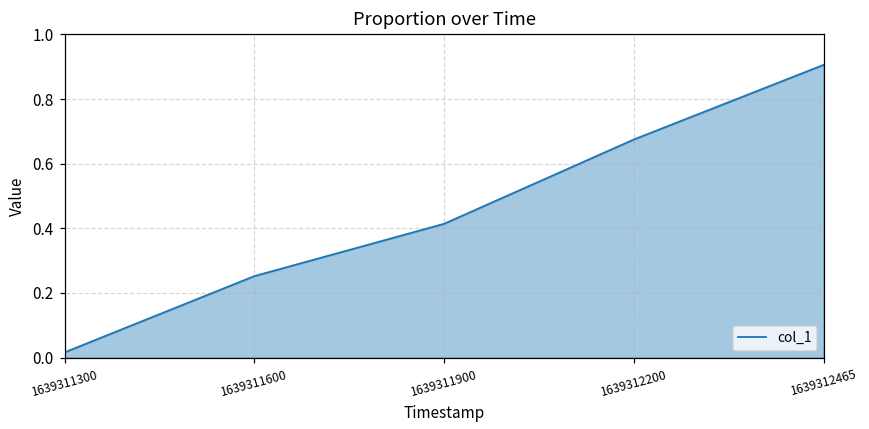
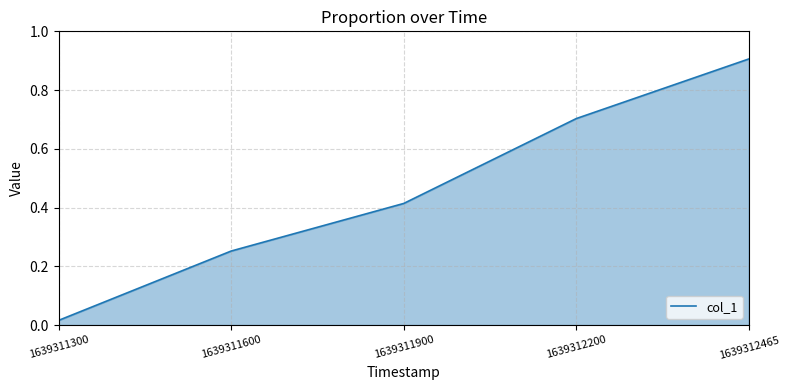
  {
    "1639311300": 0.02,
    "1639311600": 0.25,
    "1639311900": 0.41,
-   "1639312200": 0.68,
+   "1639312200": 0.70,
    "1639312465": 0.91
  }
